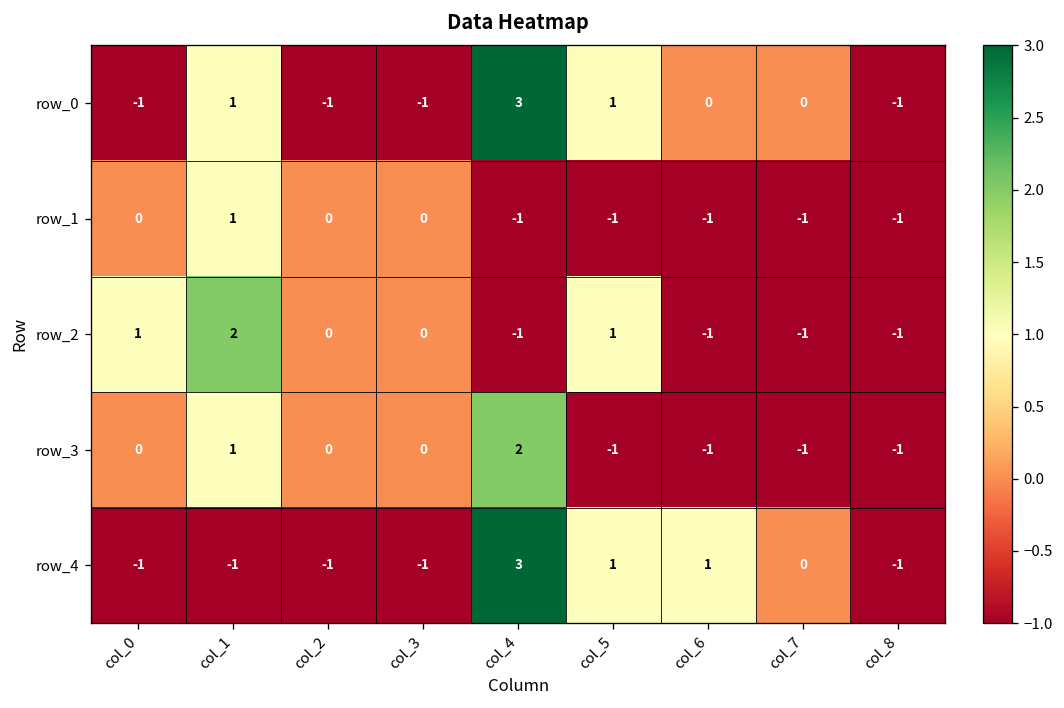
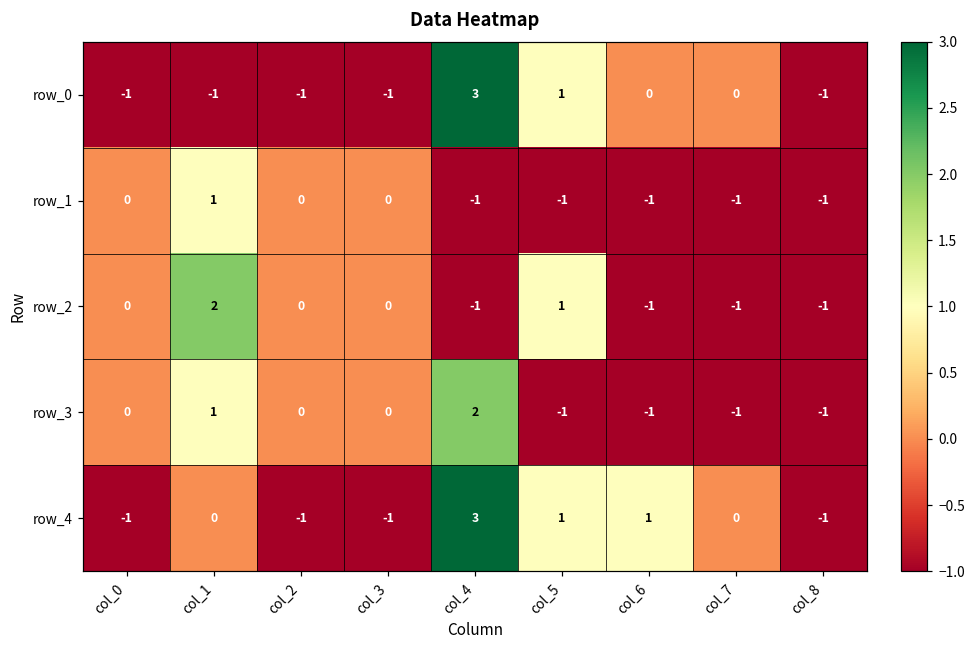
  {
    "row_0": {
      "col_0": -1,
-     "col_1": 1,
+     "col_1": -1,
      "col_2": -1,
      "col_3": -1,
      "col_4": 3,
      "col_5": 1,
      "col_6": 0,
      "col_7": 0,
      "col_8": -1
    },
    "row_1": {
      "col_0": 0,
      "col_1": 1,
      "col_2": 0,
      "col_3": 0,
      "col_4": -1,
      "col_5": -1,
      "col_6": -1,
      "col_7": -1,
      "col_8": -1
    },
    "row_2": {
-     "col_0": 1,
+     "col_0": 0,
      "col_1": 2,
      "col_2": 0,
      "col_3": 0,
      "col_4": -1,
      "col_5": 1,
      "col_6": -1,
      "col_7": -1,
      "col_8": -1
    },
    "row_3": {
      "col_0": 0,
      "col_1": 1,
      "col_2": 0,
      "col_3": 0,
      "col_4": 2,
      "col_5": -1,
      "col_6": -1,
      "col_7": -1,
      "col_8": -1
    },
    "row_4": {
      "col_0": -1,
-     "col_1": -1,
+     "col_1": 0,
      "col_2": -1,
      "col_3": -1,
      "col_4": 3,
      "col_5": 1,
      "col_6": 1,
      "col_7": 0,
      "col_8": -1
    }
  }
